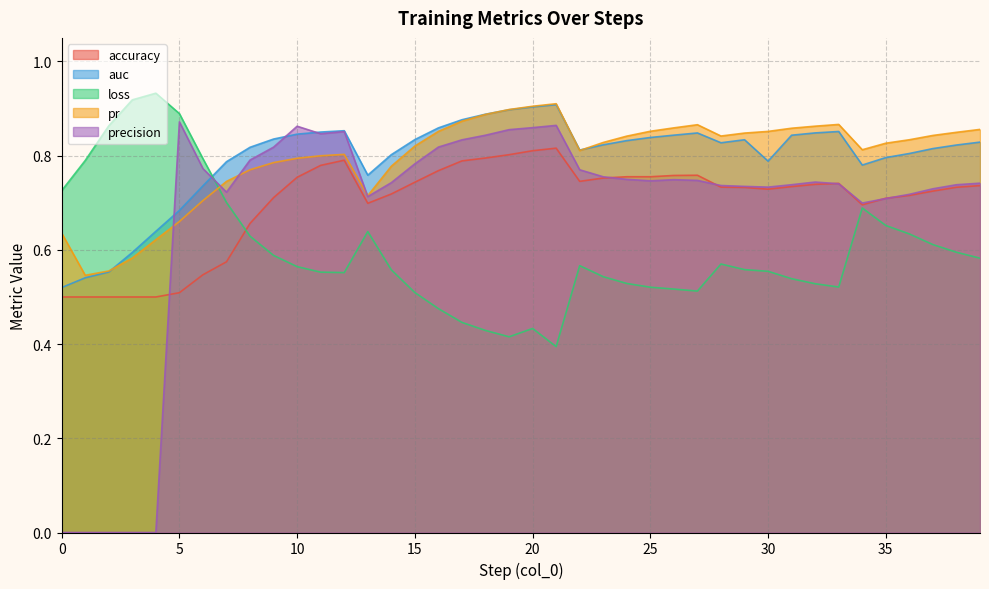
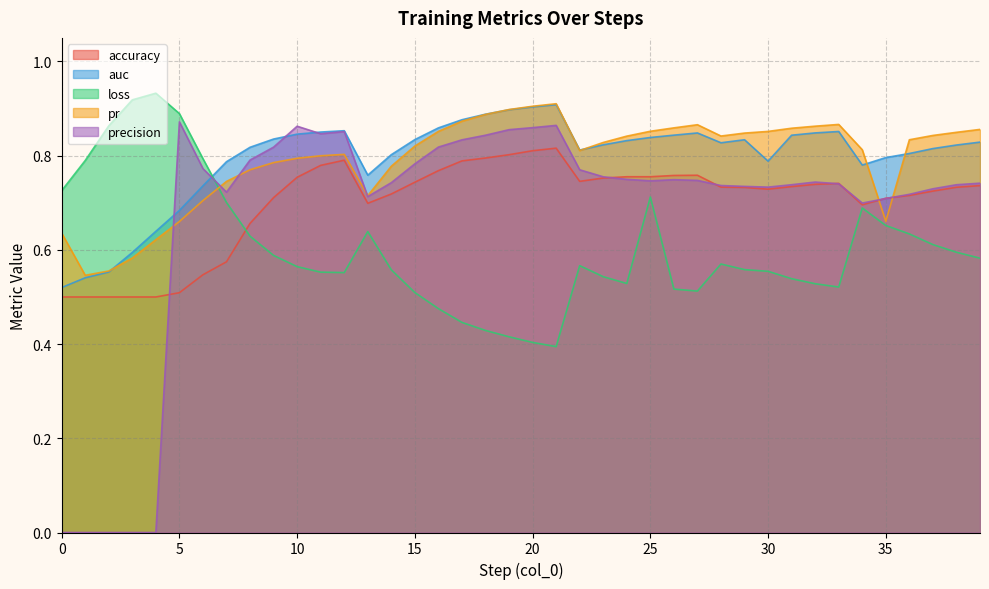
  {
    "accuracy": {
      "0": 0.50,
      "5": 0.51,
      "10": 0.75,
      "15": 0.74,
      "20": 0.81,
      "25": 0.76
    },
    "auc": {
      "0": 0.52,
      "5": 0.68,
      "10": 0.85,
      "15": 0.83,
      "25": 0.84,
      "30": 0.79,
      "35": 0.80
    },
    "loss": {
      "0": 0.73,
      "5": 0.89,
      "10": 0.56,
      "15": 0.51,
-     "20": 0.43,
-     "25": 0.52,
+     "20": 0.40,
+     "25": 0.71,
      "30": 0.55,
      "35": 0.65
    },
    "pr": {
      "0": 0.64,
      "5": 0.66,
      "10": 0.79,
      "15": 0.82,
      "25": 0.85,
      "30": 0.85,
-     "35": 0.83
+     "35": 0.66
    },
    "precision": {
      "0": 0.00,
      "5": 0.87,
      "10": 0.86,
      "15": 0.78,
      "20": 0.86,
      "25": 0.75
    }
  }
